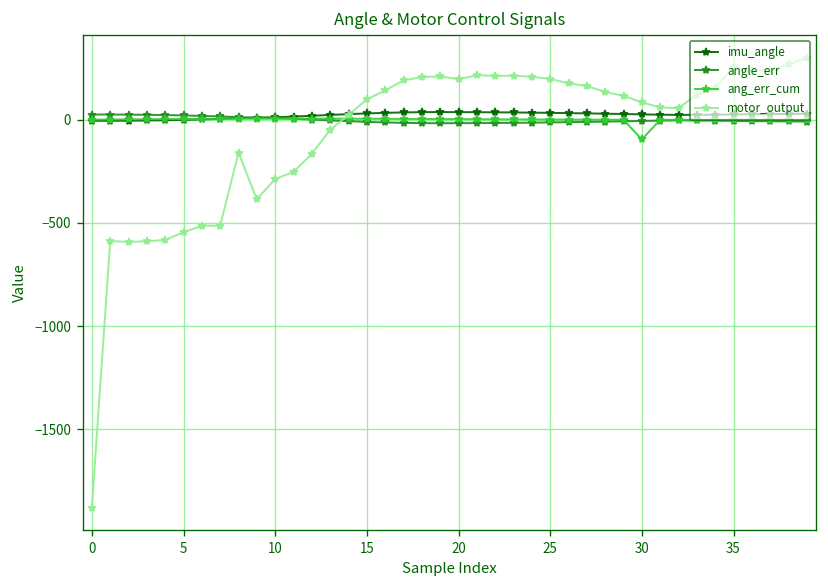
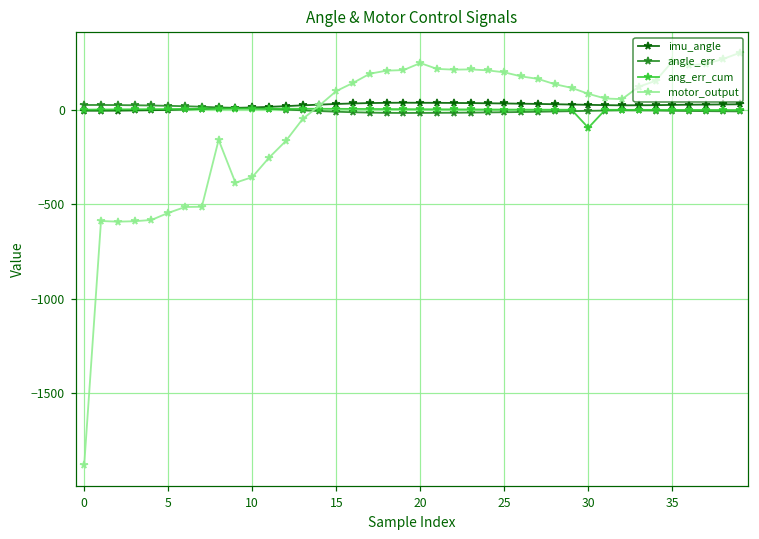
  {
    "imu_angle": {
      "15": 30,
      "20": 40,
      "25": 30,
      "30": 30
    },
    "angle_err": {
      "0": 30,
      "5": 20,
      "15": -10,
      "20": -20,
      "30": -10
    },
    "ang_err_cum": {
      "15": 0,
      "20": 0,
      "30": -100
    },
    "motor_output": {
      "0": -1880,
      "5": -550,
-     "10": -290,
+     "10": -360,
      "15": 100,
-     "20": 200,
+     "20": 250,
      "25": 200,
      "30": 80
    }
  }
